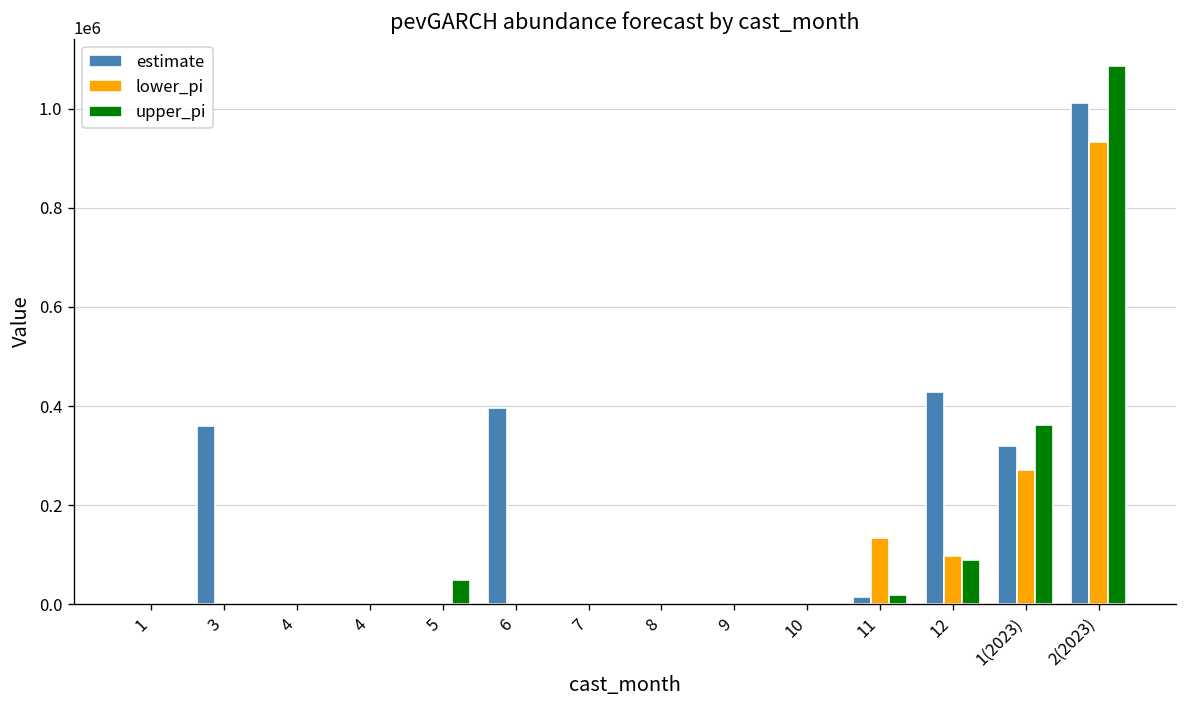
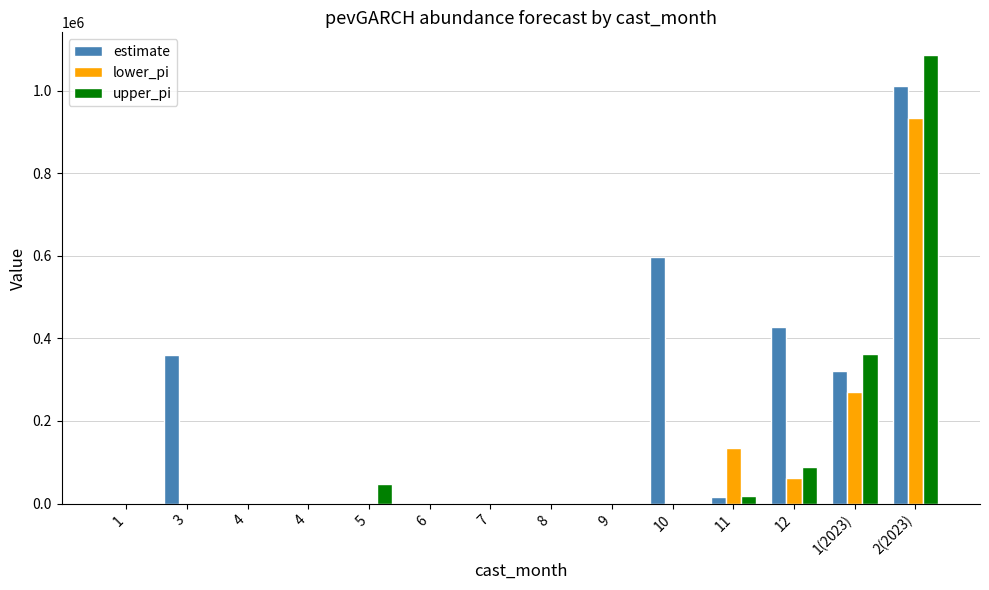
  {
    "estimate": {
      "3": 360000,
-     "6": 400000,
-     "10": 0,
+     "6": 0,
+     "10": 600000,
      "11": 20000,
      "12": 430000,
      "1(2023)": 320000,
      "2(2023)": 1010000
    },
    "lower_pi": {
      "11": 130000,
-     "12": 100000,
+     "12": 60000,
      "1(2023)": 270000,
      "2(2023)": 930000
    },
    "upper_pi": {
      "5": 50000,
      "11": 20000,
      "12": 90000,
      "1(2023)": 360000,
      "2(2023)": 1090000
    }
  }
